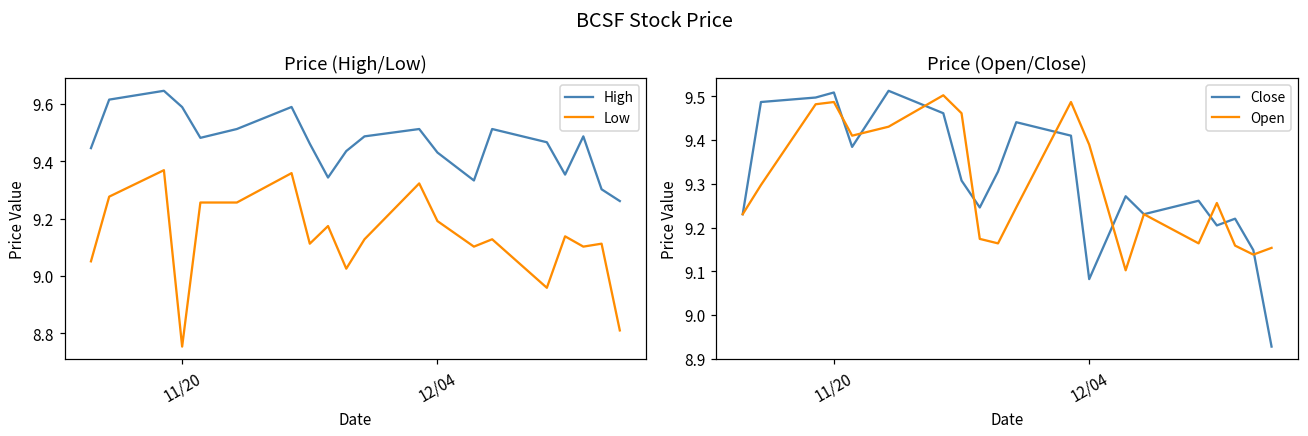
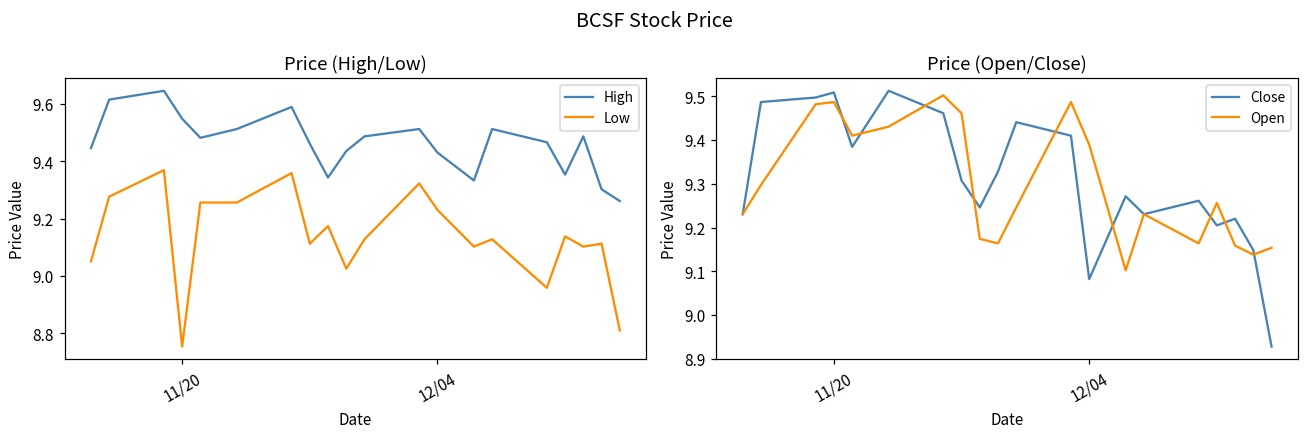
  {
    "Price (High/Low)": {
      "High": {
-       "11/20": 9.59,
+       "11/20": 9.55,
        "12/04": 9.43
      },
      "Low": {
        "11/20": 8.75,
-       "12/04": 9.19
+       "12/04": 9.23
      }
    },
    "Price (Open/Close)": {
      "Close": {
        "11/20": 9.51,
        "12/04": 9.08
      },
      "Open": {
        "11/20": 9.49,
        "12/04": 9.39
      }
    }
  }
